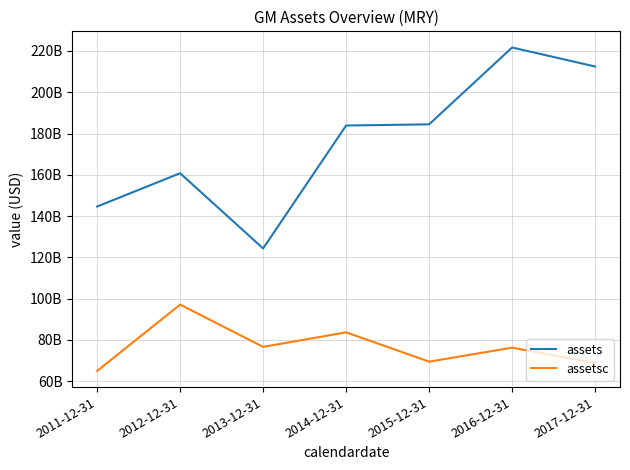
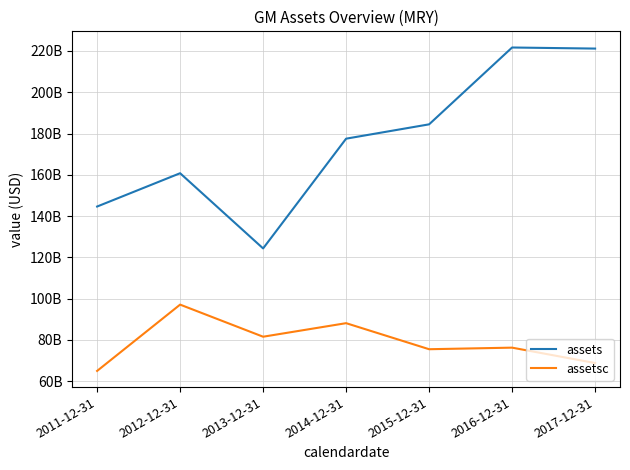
  {
    "assets": {
      "2011-12-31": 145000000000,
      "2012-12-31": 161000000000,
      "2013-12-31": 124000000000,
-     "2014-12-31": 184000000000,
+     "2014-12-31": 178000000000,
      "2015-12-31": 184000000000,
      "2016-12-31": 222000000000,
-     "2017-12-31": 212000000000
+     "2017-12-31": 221000000000
    },
    "assetsc": {
      "2011-12-31": 65000000000,
      "2012-12-31": 97000000000,
-     "2013-12-31": 77000000000,
-     "2014-12-31": 84000000000,
-     "2015-12-31": 69000000000,
+     "2013-12-31": 82000000000,
+     "2014-12-31": 88000000000,
+     "2015-12-31": 75000000000,
      "2016-12-31": 76000000000
    }
  }
